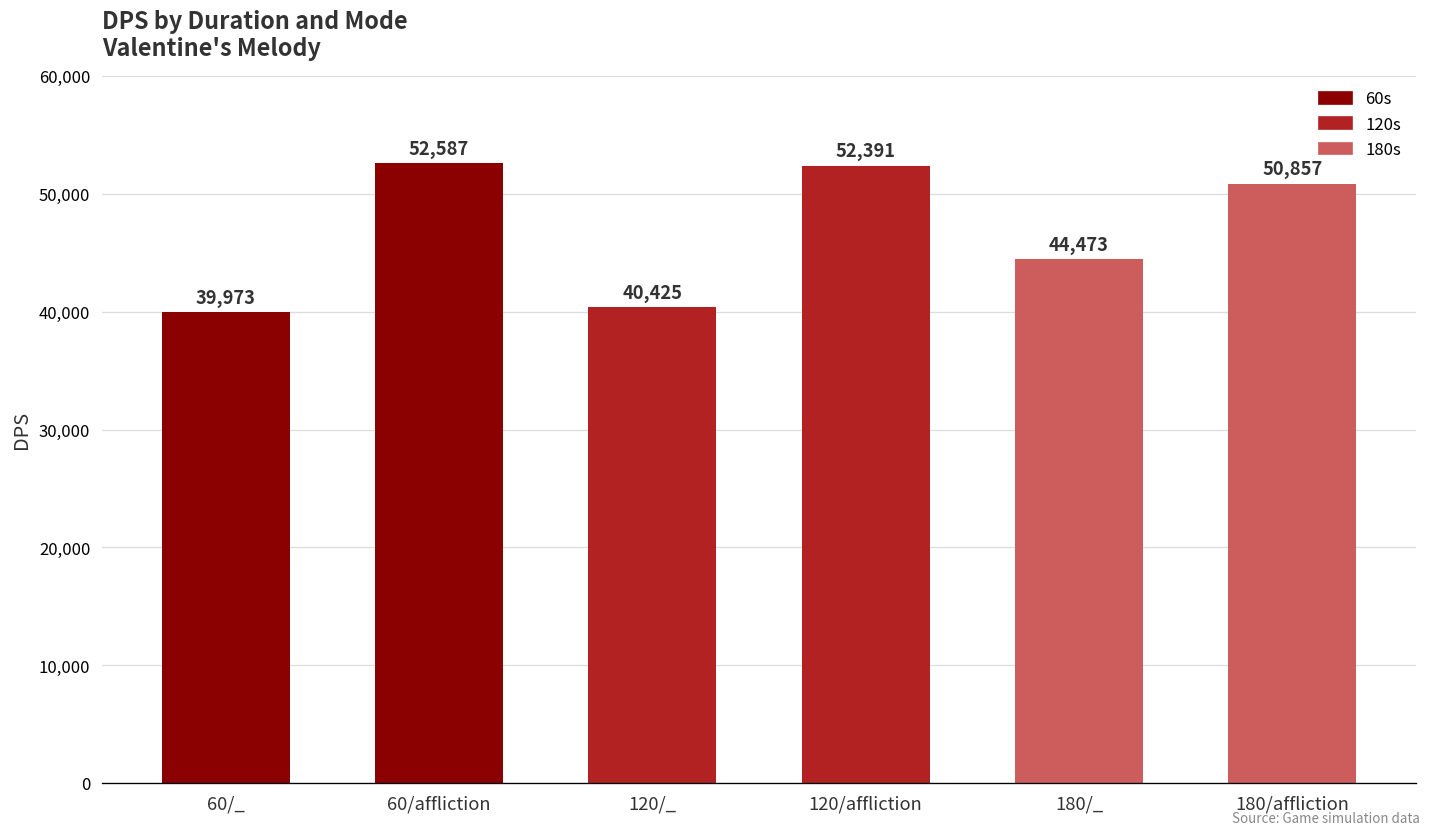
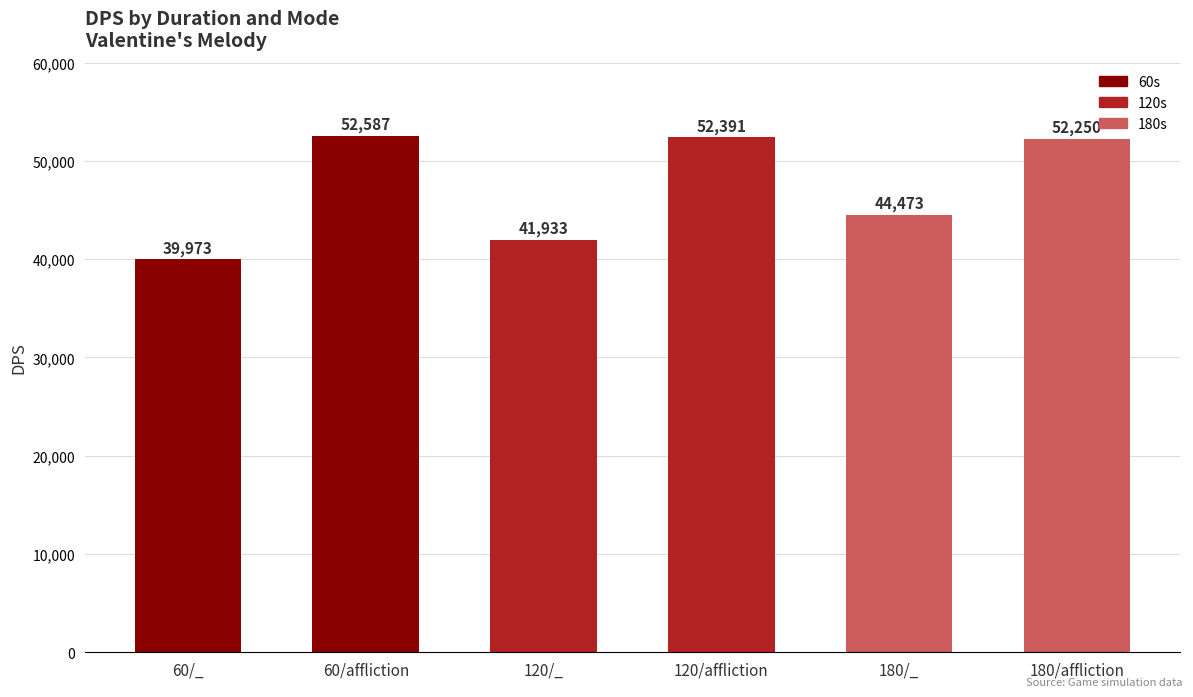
  {
    "60/_": "39,973",
    "60/affliction": "52,587",
-   "120/_": "40,425",
+   "120/_": "41,933",
    "120/affliction": "52,391",
    "180/_": "44,473",
-   "180/affliction": "50,857"
+   "180/affliction": "52,250"
  }
